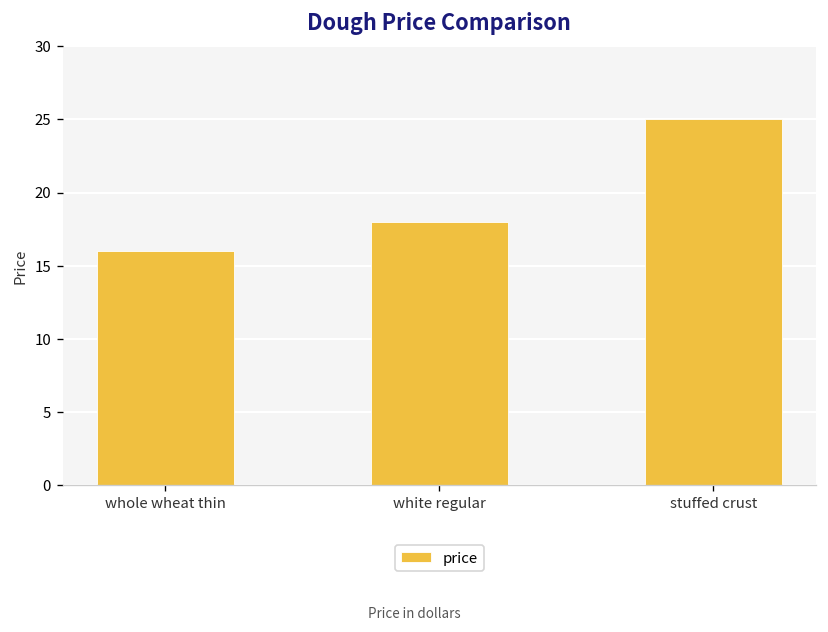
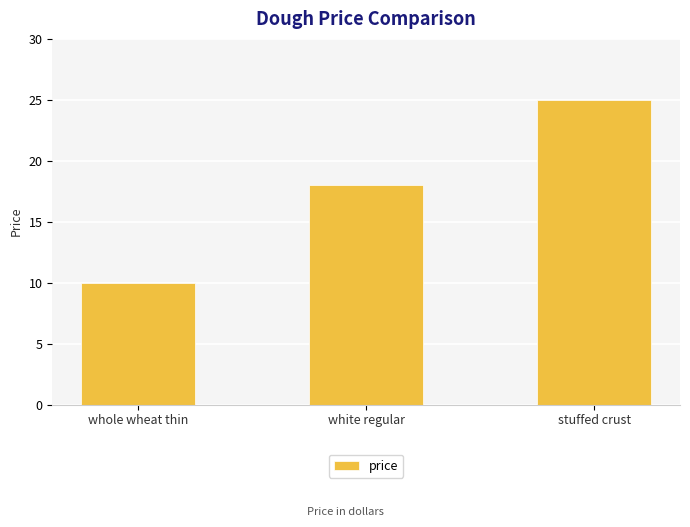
  {
-   "whole wheat thin": 16,
+   "whole wheat thin": 10,
    "white regular": 18,
    "stuffed crust": 25
  }
